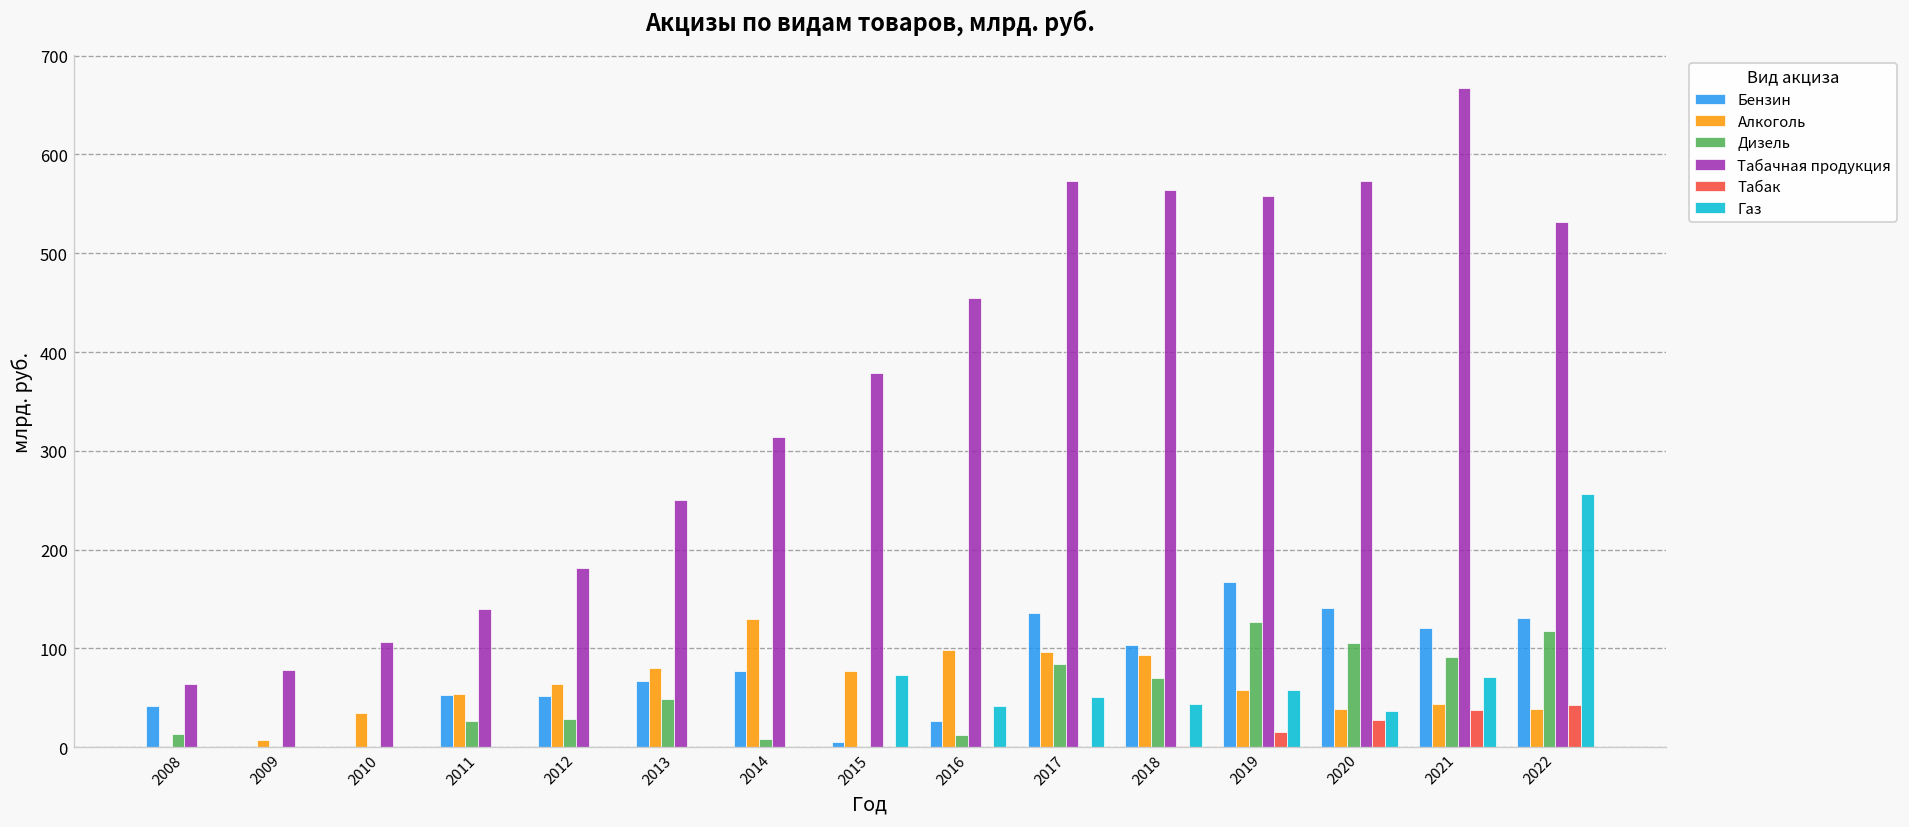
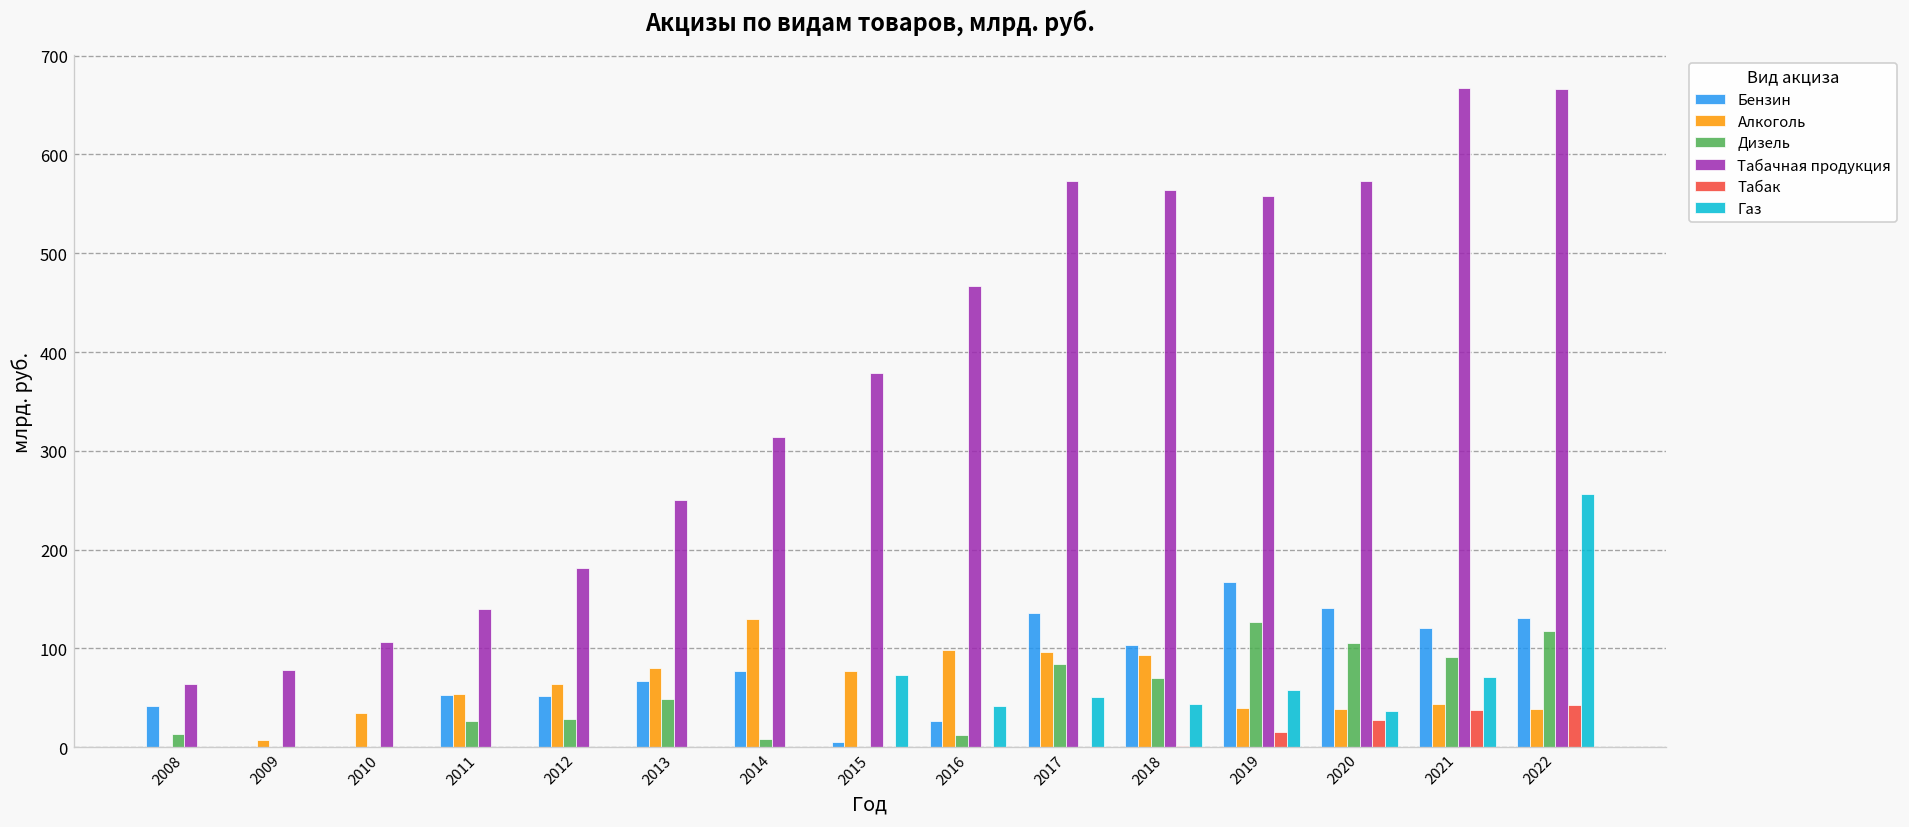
  {
    "Алкоголь": {
      "2008": 0,
      "2009": 10,
      "2010": 30,
      "2011": 50,
      "2012": 60,
      "2013": 80,
      "2014": 130,
      "2015": 80,
      "2016": 100,
      "2017": 100,
      "2018": 90,
-     "2019": 60,
+     "2019": 40,
      "2020": 40,
      "2021": 40,
      "2022": 40
    },
    "Дизель": {
      "2008": 10,
      "2009": 0,
      "2010": 0,
      "2011": 30,
      "2012": 30,
      "2013": 50,
      "2014": 10,
      "2015": 0,
      "2016": 10,
      "2017": 80,
      "2018": 70,
      "2019": 130,
      "2020": 110,
      "2021": 90,
      "2022": 120
    },
    "Табачная продукция": {
      "2008": 60,
      "2009": 80,
      "2010": 110,
      "2011": 140,
      "2012": 180,
      "2013": 250,
      "2014": 310,
      "2015": 380,
-     "2016": 460,
+     "2016": 470,
      "2017": 570,
      "2018": 560,
      "2019": 560,
      "2020": 570,
      "2021": 670,
-     "2022": 530
+     "2022": 670
    },
    "Табак": {
      "2008": 0,
      "2009": 0,
      "2010": 0,
      "2011": 0,
      "2012": 0,
      "2013": 0,
      "2014": 0,
      "2015": 0,
      "2016": 0,
      "2019": 20,
      "2020": 30,
      "2021": 40,
      "2022": 40
    }
  }
